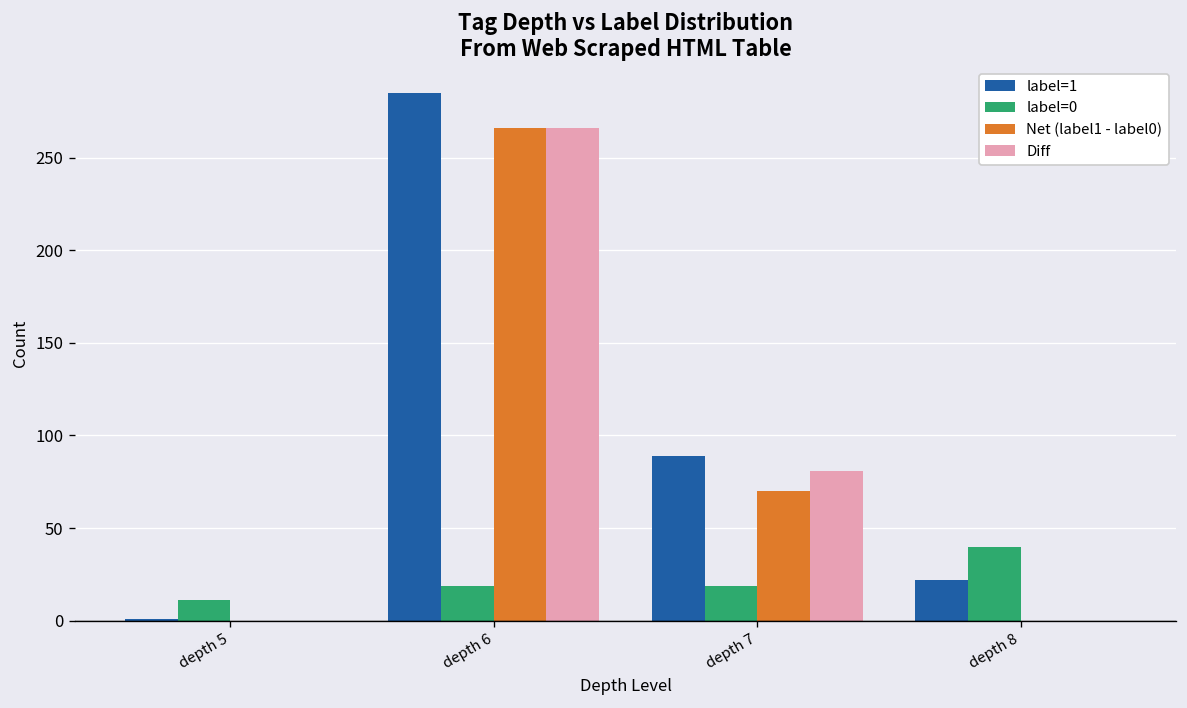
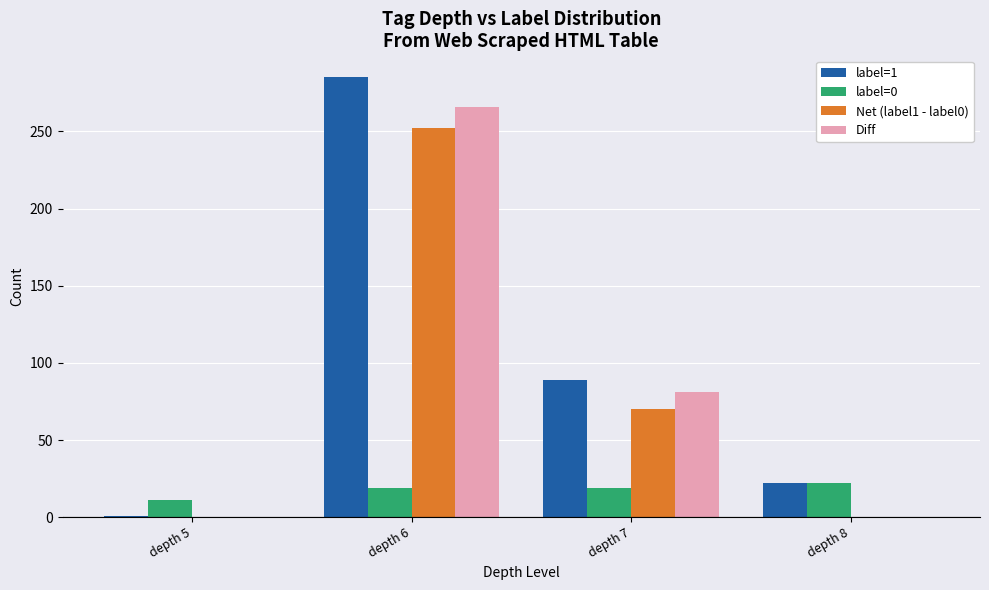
  {
    "label=1": {
      "depth 6": 285,
      "depth 7": 89,
      "depth 8": 22
    },
    "label=0": {
      "depth 5": 11,
      "depth 6": 19,
      "depth 7": 19,
-     "depth 8": 40
+     "depth 8": 22
    },
    "Net (label1 - label0)": {
      "depth 5": 0,
-     "depth 6": 266,
+     "depth 6": 252,
      "depth 7": 70,
      "depth 8": 0
    },
    "Diff": {
      "depth 5": 0,
      "depth 6": 266,
      "depth 7": 81,
      "depth 8": 0
    }
  }
